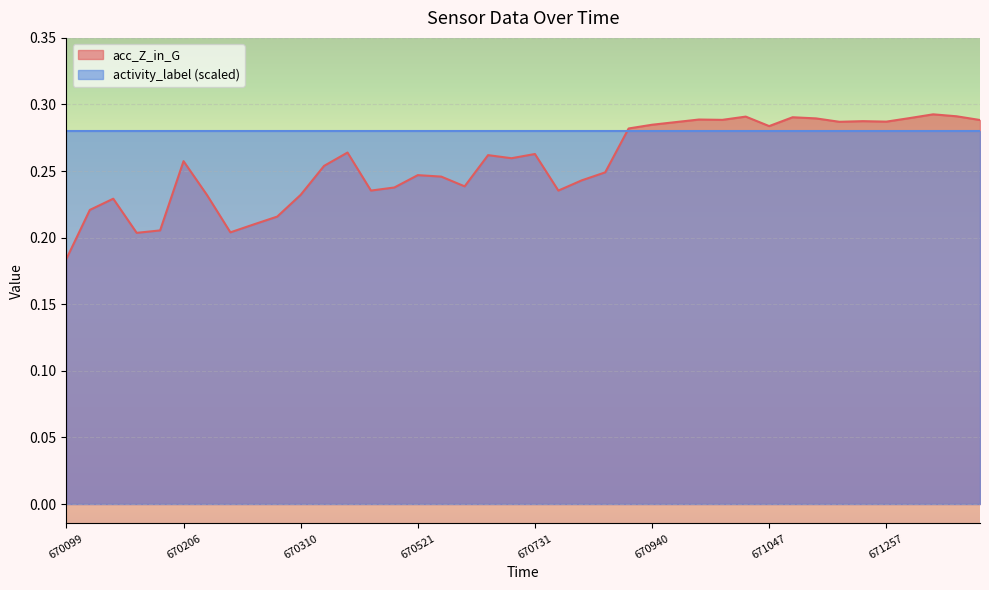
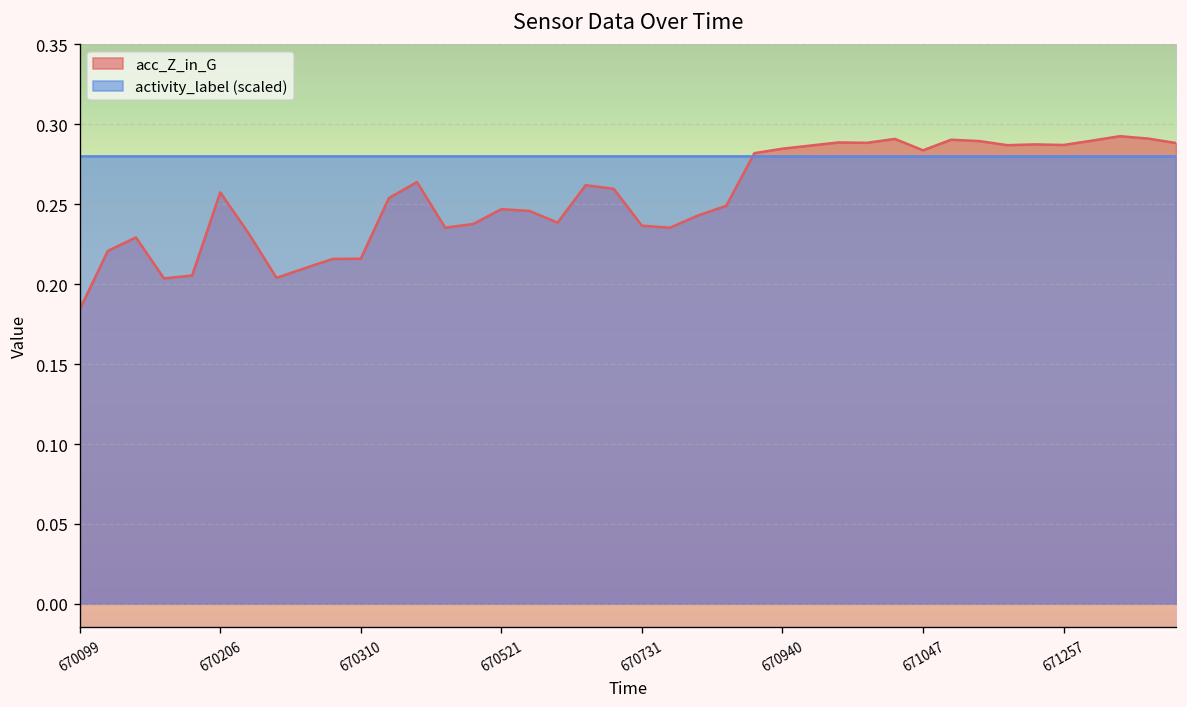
  {
    "acc_Z_in_G": {
      "670099": 0.184,
      "670206": 0.257,
-     "670310": 0.232,
+     "670310": 0.216,
      "670521": 0.247,
-     "670731": 0.263,
+     "670731": 0.237,
      "670940": 0.285,
      "671047": 0.284,
      "671257": 0.287
    },
    "activity_label (scaled)": {
      "670099": 0.280,
      "670206": 0.280,
      "670310": 0.280,
      "670521": 0.280,
      "670731": 0.280,
      "670940": 0.280,
      "671047": 0.280,
      "671257": 0.280
    }
  }
